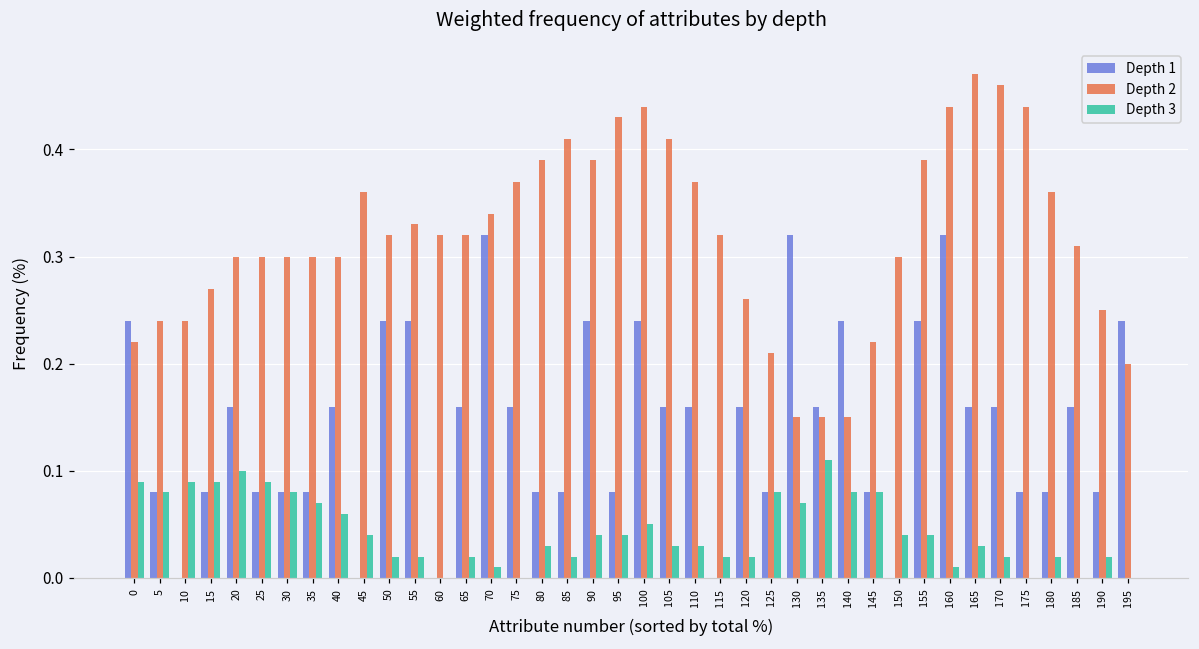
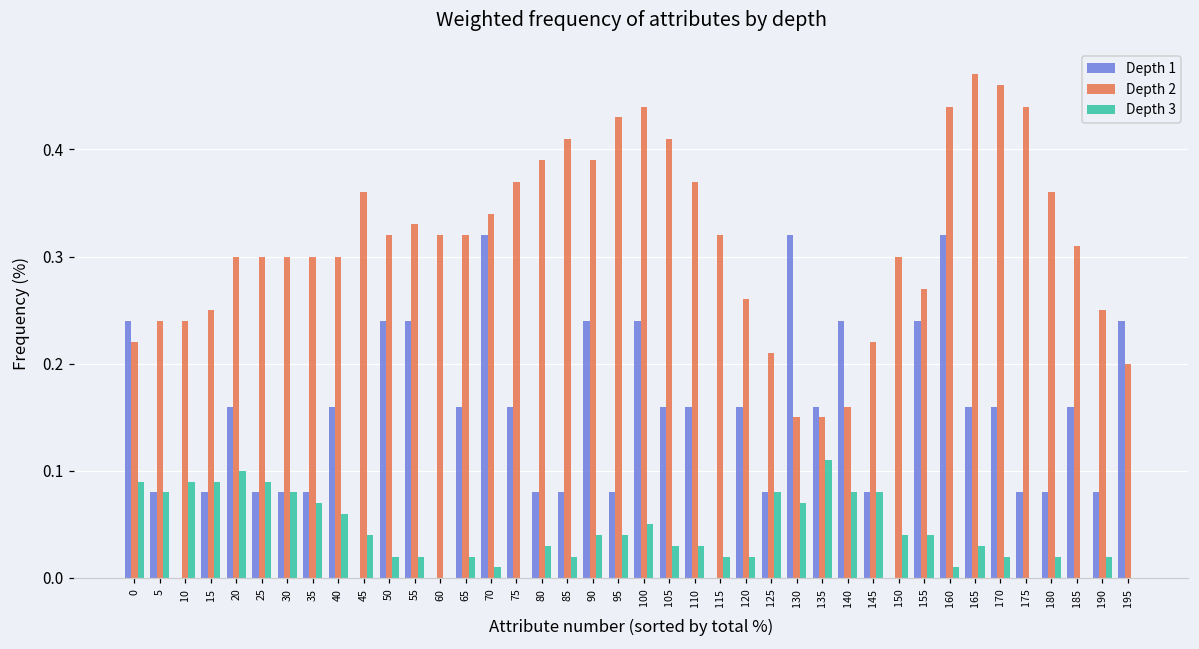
  {
    "Depth 1": {
      "0": 0.24,
      "5": 0.08,
      "10": 0.00,
      "15": 0.08,
      "20": 0.16,
      "25": 0.08,
      "30": 0.08,
      "35": 0.08,
      "40": 0.16,
      "45": 0.00,
      "50": 0.24,
      "55": 0.24,
      "60": 0.00,
      "65": 0.16,
      "70": 0.32,
      "75": 0.16,
      "80": 0.08,
      "85": 0.08,
      "90": 0.24,
      "95": 0.08,
      "100": 0.24,
      "105": 0.16,
      "110": 0.16,
      "115": 0.00,
      "120": 0.16,
      "125": 0.08,
      "130": 0.32,
      "135": 0.16,
      "140": 0.24,
      "145": 0.08,
      "150": 0.00,
      "155": 0.24,
      "160": 0.32,
      "165": 0.16,
      "170": 0.16,
      "175": 0.08,
      "180": 0.08,
      "185": 0.16,
      "190": 0.08,
      "195": 0.24
    },
    "Depth 2": {
      "0": 0.22,
      "5": 0.24,
      "10": 0.24,
-     "15": 0.27,
+     "15": 0.25,
      "20": 0.30,
      "25": 0.30,
      "30": 0.30,
      "35": 0.30,
      "40": 0.30,
      "45": 0.36,
      "50": 0.32,
      "55": 0.33,
      "60": 0.32,
      "65": 0.32,
      "70": 0.34,
      "75": 0.37,
      "80": 0.39,
      "85": 0.41,
      "90": 0.39,
      "95": 0.43,
      "100": 0.44,
      "105": 0.41,
      "110": 0.37,
      "115": 0.32,
      "120": 0.26,
      "125": 0.21,
      "130": 0.15,
      "135": 0.15,
-     "140": 0.15,
+     "140": 0.16,
      "145": 0.22,
      "150": 0.30,
-     "155": 0.39,
+     "155": 0.27,
      "160": 0.44,
      "165": 0.47,
      "170": 0.46,
      "175": 0.44,
      "180": 0.36,
      "185": 0.31,
      "190": 0.25,
      "195": 0.20
    },
    "Depth 3": {
      "0": 0.09,
      "5": 0.08,
      "10": 0.09,
      "15": 0.09,
      "20": 0.10,
      "25": 0.09,
      "30": 0.08,
      "35": 0.07,
      "40": 0.06,
      "45": 0.04,
      "50": 0.02,
      "55": 0.02,
      "60": 0.00,
      "65": 0.02,
      "70": 0.01,
      "75": 0.00,
      "80": 0.03,
      "85": 0.02,
      "90": 0.04,
      "95": 0.04,
      "100": 0.05,
      "105": 0.03,
      "110": 0.03,
      "115": 0.02,
      "120": 0.02,
      "125": 0.08,
      "130": 0.07,
      "135": 0.11,
      "140": 0.08,
      "145": 0.08,
      "150": 0.04,
      "155": 0.04,
      "160": 0.01,
      "165": 0.03,
      "170": 0.02,
      "175": 0.00,
      "180": 0.02,
      "185": 0.00,
      "190": 0.02,
      "195": 0.00
    }
  }
